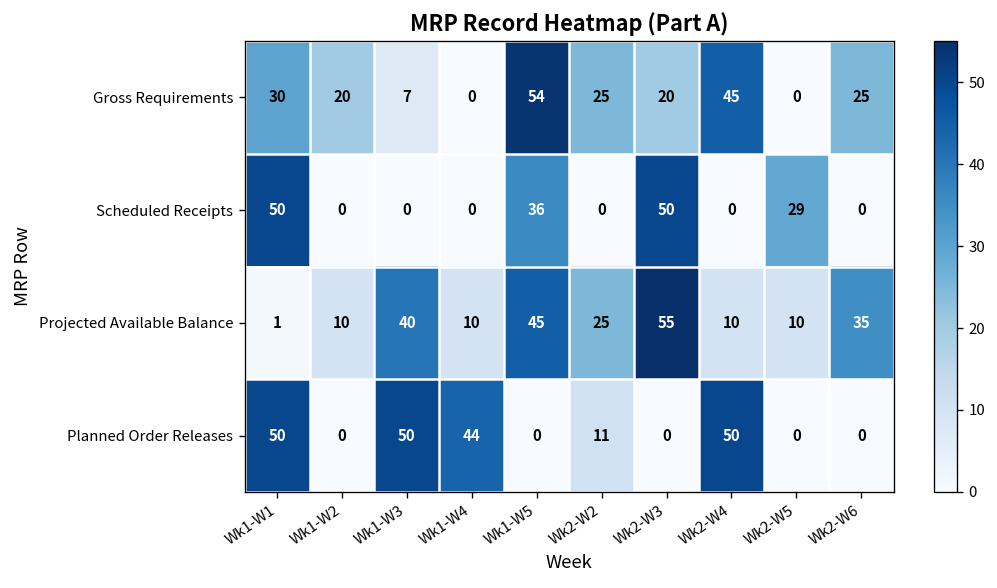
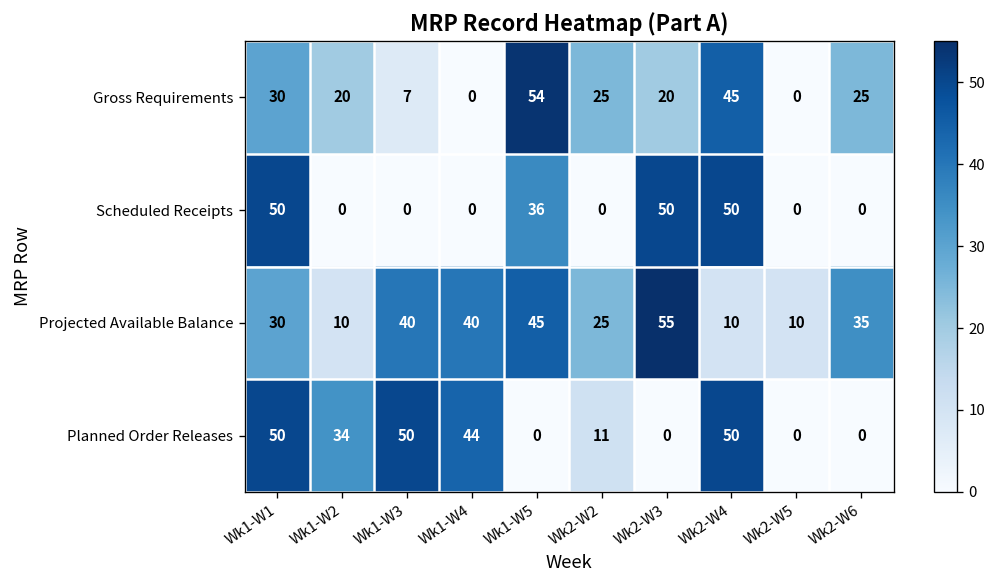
  {
    "Gross Requirements": {
      "Wk1-W1": 30,
      "Wk1-W2": 20,
      "Wk1-W3": 7,
      "Wk1-W4": 0,
      "Wk1-W5": 54,
      "Wk2-W2": 25,
      "Wk2-W3": 20,
      "Wk2-W4": 45,
      "Wk2-W5": 0,
      "Wk2-W6": 25
    },
    "Scheduled Receipts": {
      "Wk1-W1": 50,
      "Wk1-W2": 0,
      "Wk1-W3": 0,
      "Wk1-W4": 0,
      "Wk1-W5": 36,
      "Wk2-W2": 0,
      "Wk2-W3": 50,
-     "Wk2-W4": 0,
-     "Wk2-W5": 29,
+     "Wk2-W4": 50,
+     "Wk2-W5": 0,
      "Wk2-W6": 0
    },
    "Projected Available Balance": {
-     "Wk1-W1": 1,
+     "Wk1-W1": 30,
      "Wk1-W2": 10,
      "Wk1-W3": 40,
-     "Wk1-W4": 10,
+     "Wk1-W4": 40,
      "Wk1-W5": 45,
      "Wk2-W2": 25,
      "Wk2-W3": 55,
      "Wk2-W4": 10,
      "Wk2-W5": 10,
      "Wk2-W6": 35
    },
    "Planned Order Releases": {
      "Wk1-W1": 50,
-     "Wk1-W2": 0,
+     "Wk1-W2": 34,
      "Wk1-W3": 50,
      "Wk1-W4": 44,
      "Wk1-W5": 0,
      "Wk2-W2": 11,
      "Wk2-W3": 0,
      "Wk2-W4": 50,
      "Wk2-W5": 0,
      "Wk2-W6": 0
    }
  }
